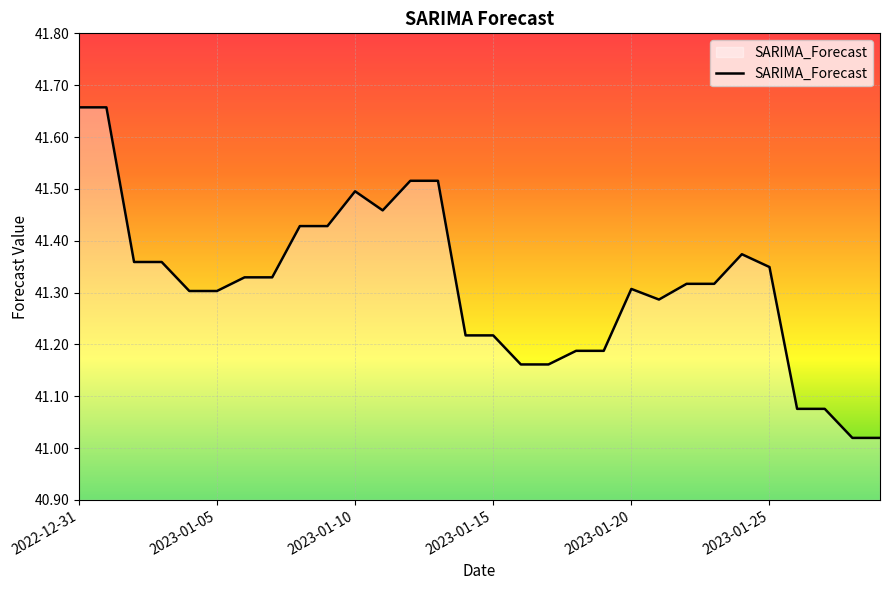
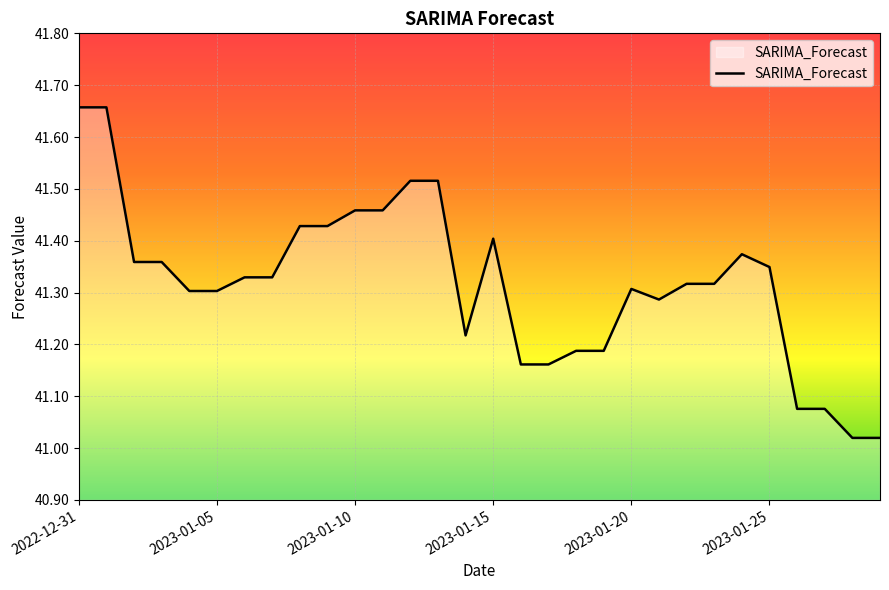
  {
    "2022-12-31": 41.66,
    "2023-01-05": 41.30,
-   "2023-01-10": 41.50,
-   "2023-01-15": 41.22,
+   "2023-01-10": 41.46,
+   "2023-01-15": 41.40,
    "2023-01-20": 41.31,
    "2023-01-25": 41.35
  }
